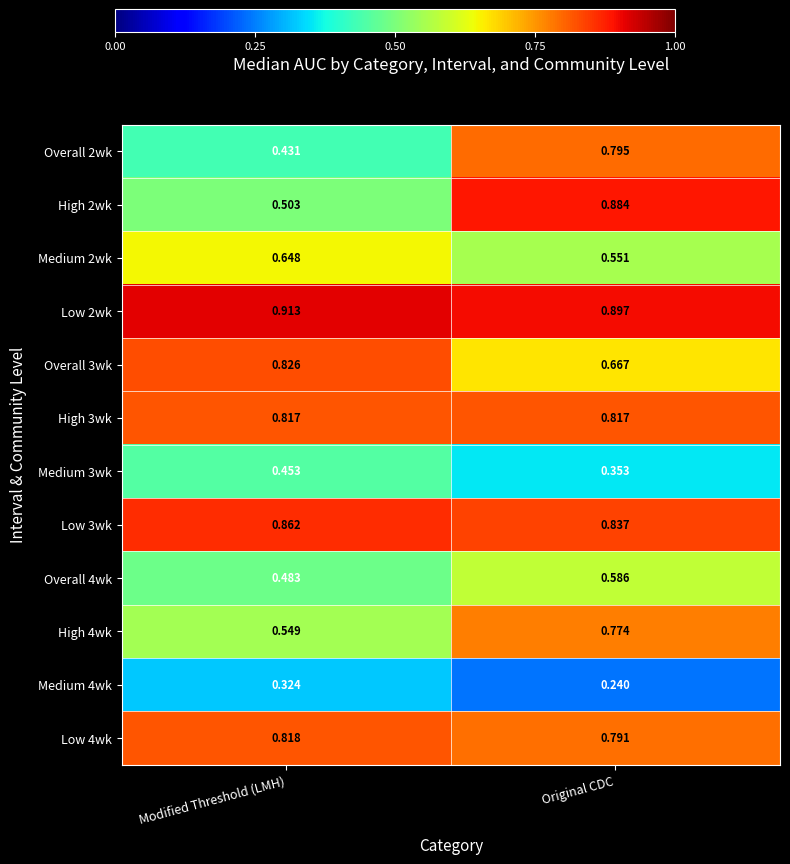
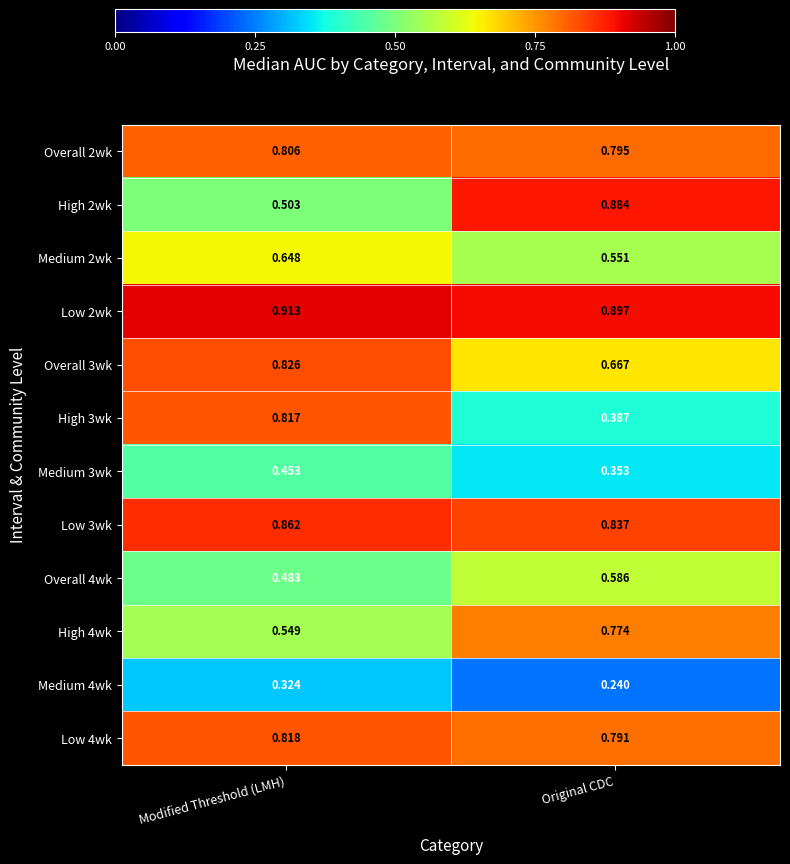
  {
    "Overall 2wk": {
-     "Modified Threshold (LMH)": 0.431,
+     "Modified Threshold (LMH)": 0.806,
      "Original CDC": 0.795
    },
    "High 2wk": {
      "Modified Threshold (LMH)": 0.503,
      "Original CDC": 0.884
    },
    "Medium 2wk": {
      "Modified Threshold (LMH)": 0.648,
      "Original CDC": 0.551
    },
    "Low 2wk": {
      "Modified Threshold (LMH)": 0.913,
      "Original CDC": 0.897
    },
    "Overall 3wk": {
      "Modified Threshold (LMH)": 0.826,
      "Original CDC": 0.667
    },
    "High 3wk": {
      "Modified Threshold (LMH)": 0.817,
-     "Original CDC": 0.817
+     "Original CDC": 0.387
    },
    "Medium 3wk": {
      "Modified Threshold (LMH)": 0.453,
      "Original CDC": 0.353
    },
    "Low 3wk": {
      "Modified Threshold (LMH)": 0.862,
      "Original CDC": 0.837
    },
    "Overall 4wk": {
      "Modified Threshold (LMH)": 0.483,
      "Original CDC": 0.586
    },
    "High 4wk": {
      "Modified Threshold (LMH)": 0.549,
      "Original CDC": 0.774
    },
    "Medium 4wk": {
      "Modified Threshold (LMH)": 0.324,
      "Original CDC": 0.240
    },
    "Low 4wk": {
      "Modified Threshold (LMH)": 0.818,
      "Original CDC": 0.791
    }
  }
